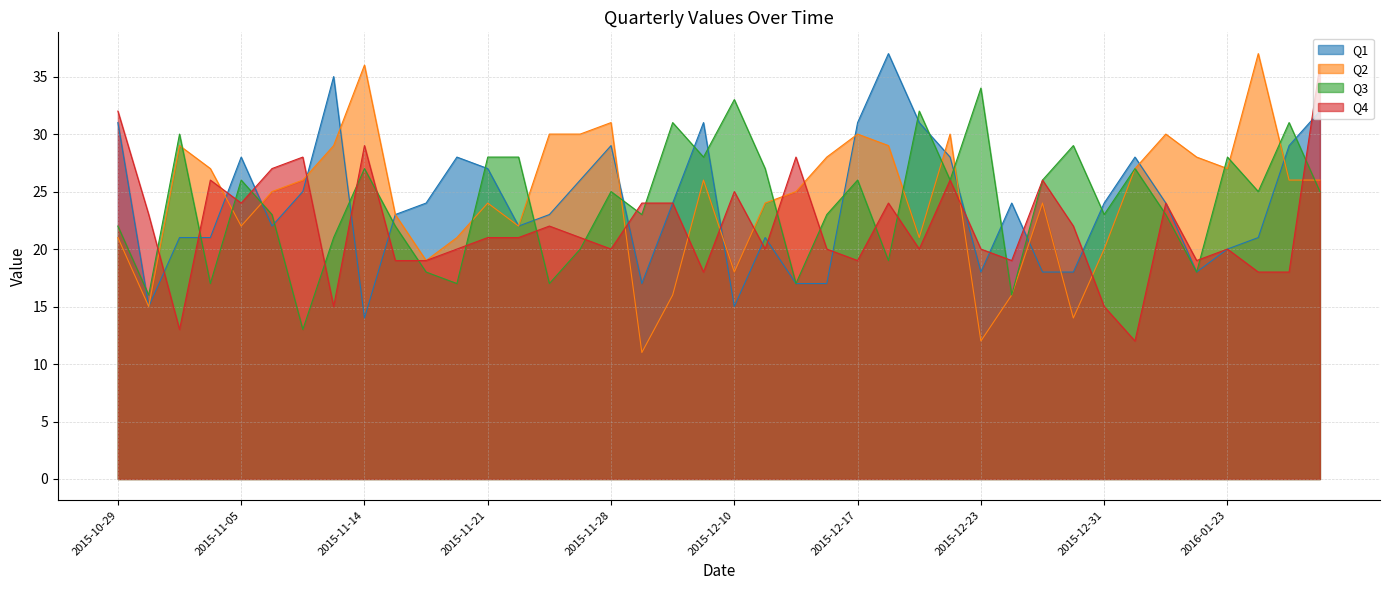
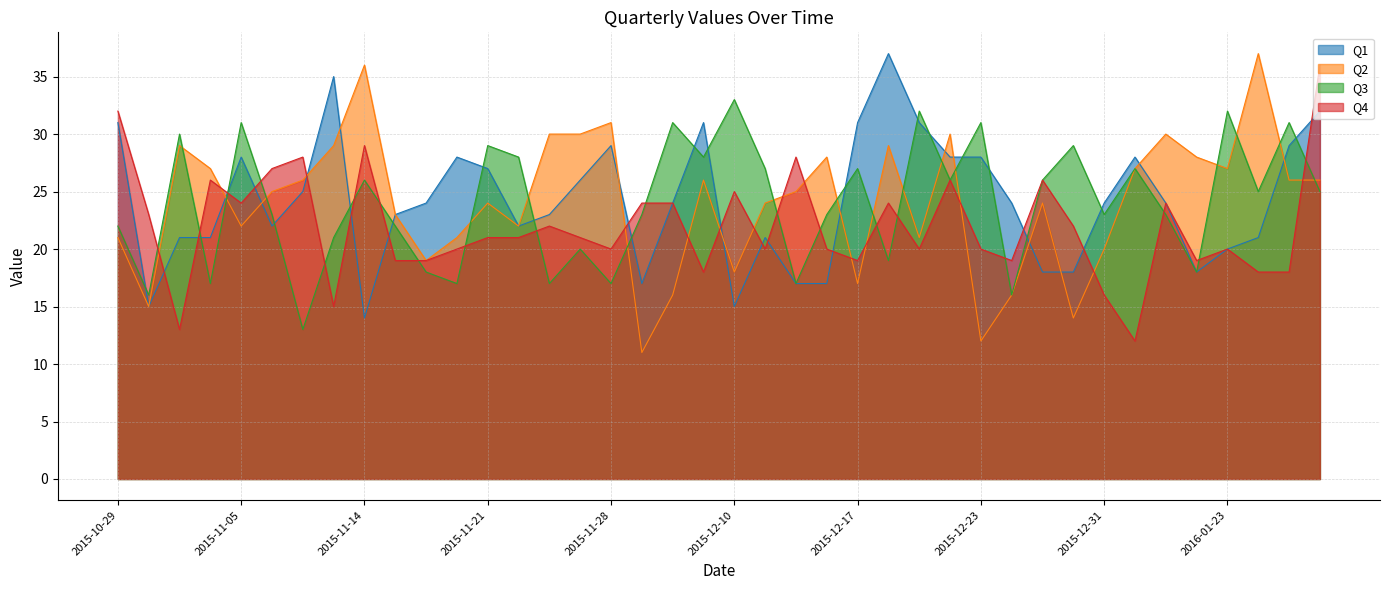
  {
    "Q1": {
      "2015-10-29": 31,
      "2015-11-05": 28,
      "2015-11-14": 14,
      "2015-11-21": 27,
      "2015-11-28": 29,
      "2015-12-10": 15,
      "2015-12-17": 31,
-     "2015-12-23": 18,
+     "2015-12-23": 28,
      "2015-12-31": 24
    },
    "Q2": {
      "2015-10-29": 21,
      "2015-11-05": 22,
      "2015-11-14": 36,
      "2015-11-21": 24,
      "2015-11-28": 31,
      "2015-12-10": 18,
-     "2015-12-17": 30,
+     "2015-12-17": 17,
      "2015-12-23": 12,
      "2015-12-31": 20,
      "2016-01-23": 27
    },
    "Q3": {
      "2015-10-29": 22,
-     "2015-11-05": 26,
-     "2015-11-14": 27,
-     "2015-11-21": 28,
-     "2015-11-28": 25,
+     "2015-11-05": 31,
+     "2015-11-14": 26,
+     "2015-11-21": 29,
+     "2015-11-28": 17,
      "2015-12-10": 33,
-     "2015-12-17": 26,
-     "2015-12-23": 34,
+     "2015-12-17": 27,
+     "2015-12-23": 31,
      "2015-12-31": 23,
-     "2016-01-23": 28
+     "2016-01-23": 32
    },
    "Q4": {
      "2015-10-29": 32,
      "2015-11-05": 24,
      "2015-11-14": 29,
      "2015-11-21": 21,
      "2015-11-28": 20,
      "2015-12-10": 25,
      "2015-12-17": 19,
      "2015-12-23": 20,
-     "2015-12-31": 15
+     "2015-12-31": 16
    }
  }
